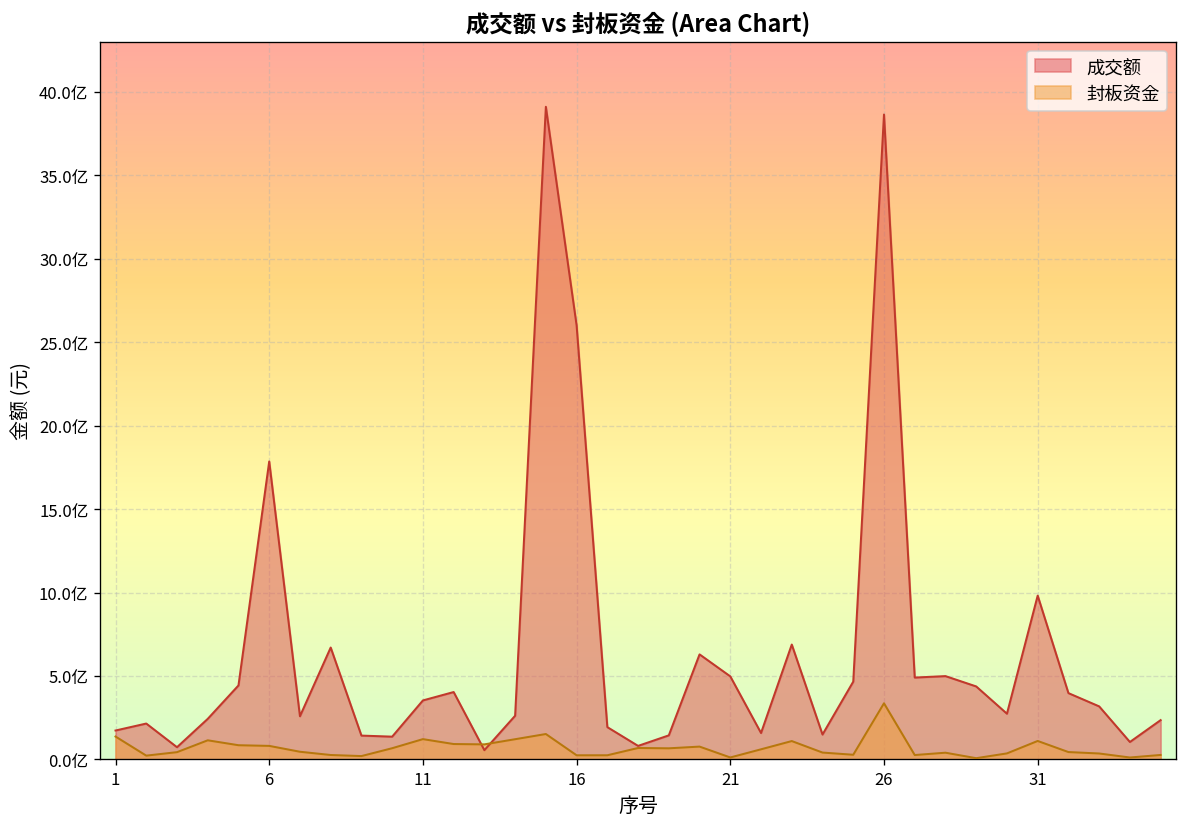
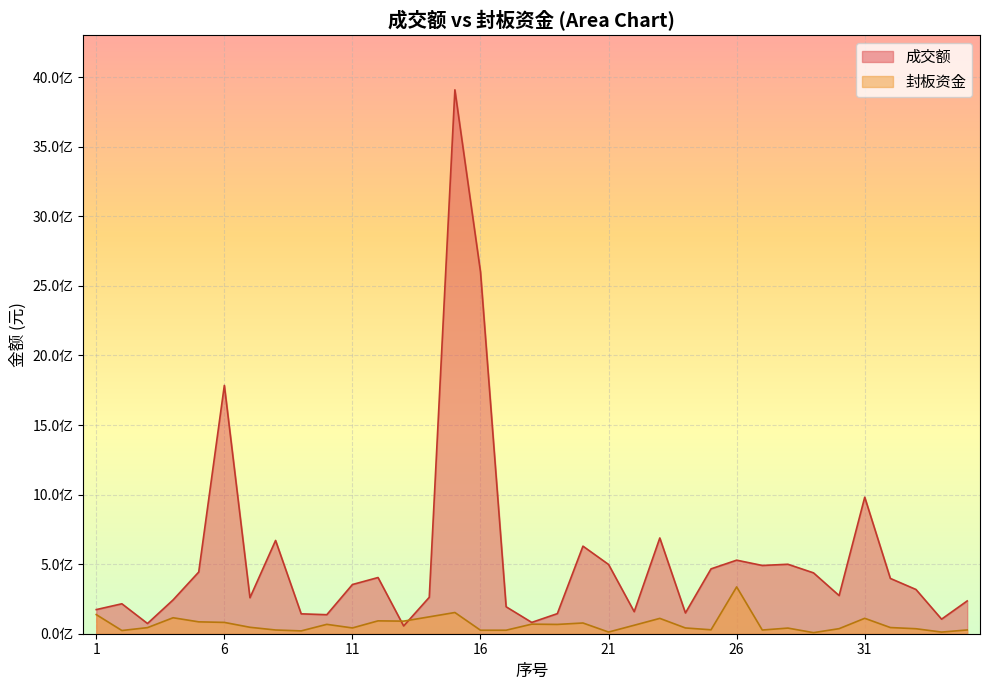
  {
    "成交额": {
      "1": "1.7亿",
      "6": "17.8亿",
      "11": "3.5亿",
      "16": "26.0亿",
      "21": "5.0亿",
-     "26": "38.6亿",
+     "26": "5.3亿",
      "31": "9.8亿"
    },
    "封板资金": {
      "1": "1.4亿",
      "6": "0.8亿",
-     "11": "1.2亿",
+     "11": "0.4亿",
      "16": "0.3亿",
      "21": "0.1亿",
      "26": "3.4亿",
      "31": "1.1亿"
    }
  }
